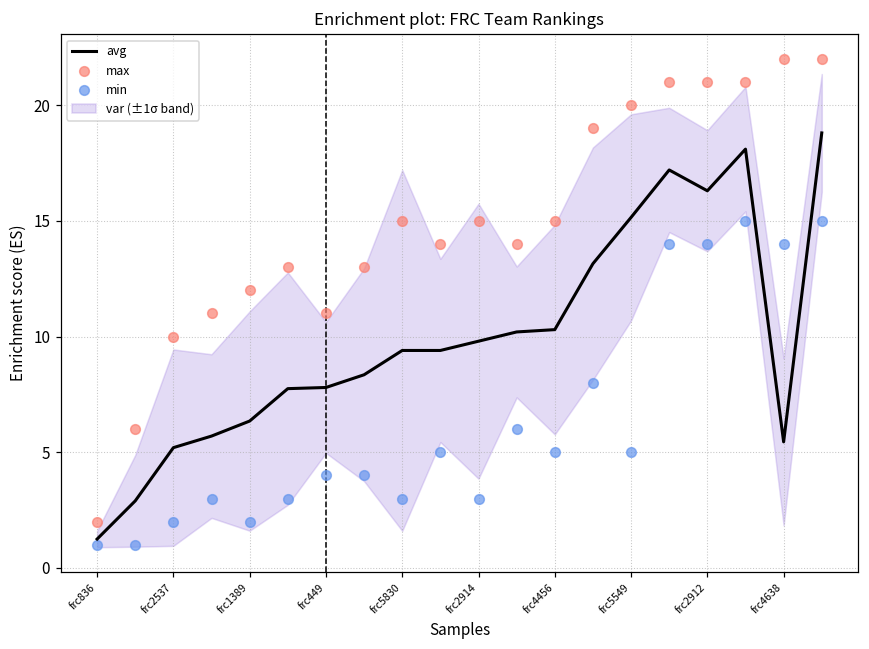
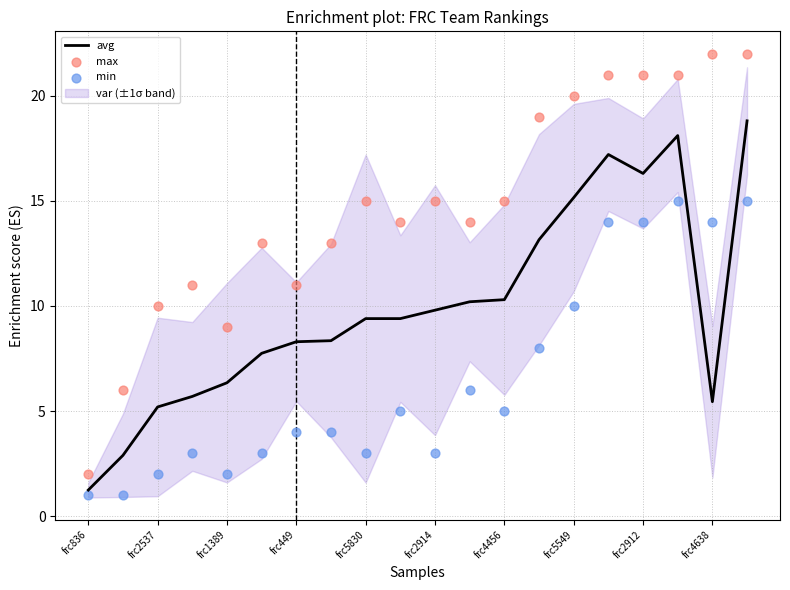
  {
    "avg": {
      "frc836": 1.3,
      "frc2537": 5.2,
      "frc1389": 6.4,
-     "frc449": 7.8,
+     "frc449": 8.3,
      "frc5830": 9.4,
      "frc2914": 9.8,
      "frc4456": 10.3,
      "frc5549": 15.2,
      "frc2912": 16.3,
      "frc4638": 5.5
    },
    "max": {
-     "frc1389": 12
+     "frc1389": 9
    },
    "min": {
-     "frc5549": 5
+     "frc5549": 10
    }
  }
